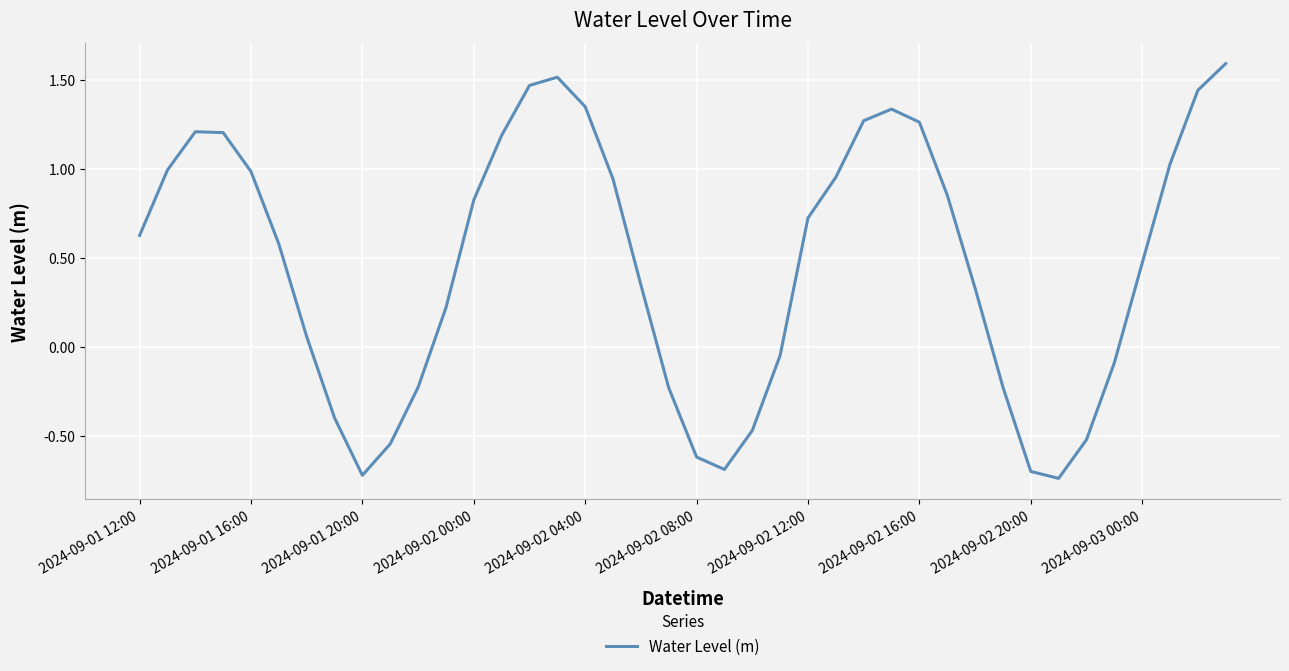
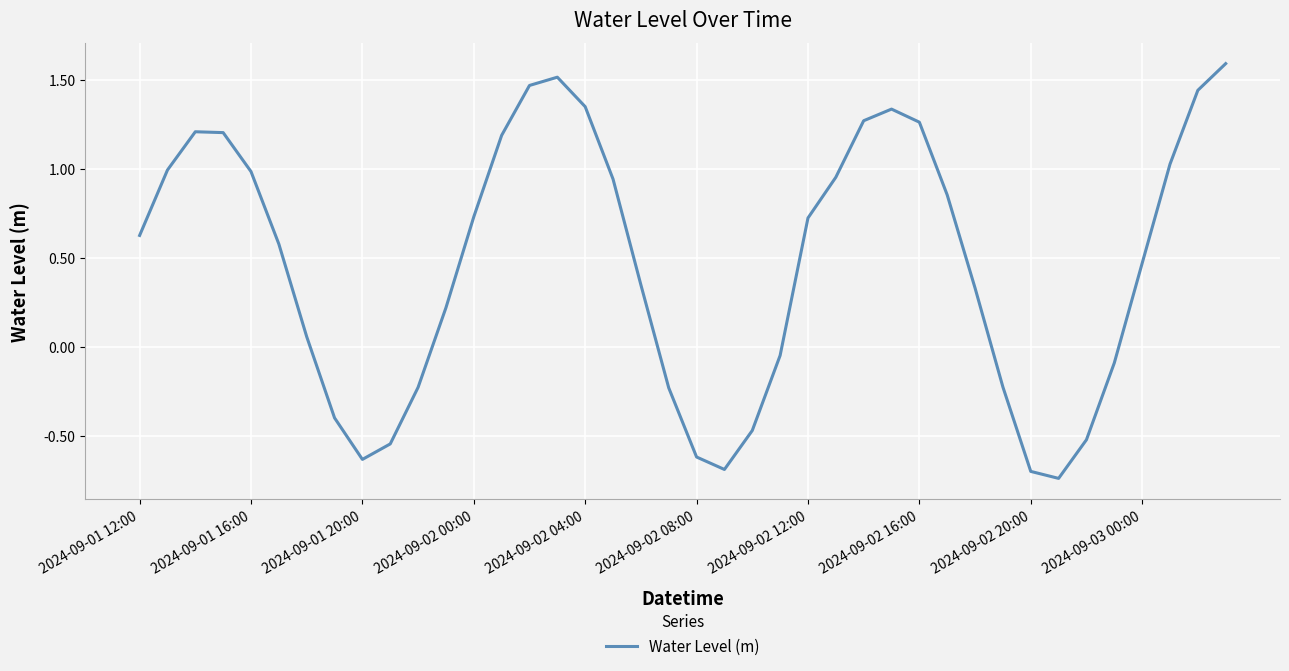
  {
    "2024-09-01 12:00": 0.63,
    "2024-09-01 16:00": 0.98,
-   "2024-09-01 20:00": -0.72,
-   "2024-09-02 00:00": 0.83,
+   "2024-09-01 20:00": -0.63,
+   "2024-09-02 00:00": 0.73,
    "2024-09-02 04:00": 1.35,
    "2024-09-02 08:00": -0.62,
    "2024-09-02 12:00": 0.72,
    "2024-09-02 16:00": 1.26,
    "2024-09-02 20:00": -0.70,
    "2024-09-03 00:00": 0.47
  }
